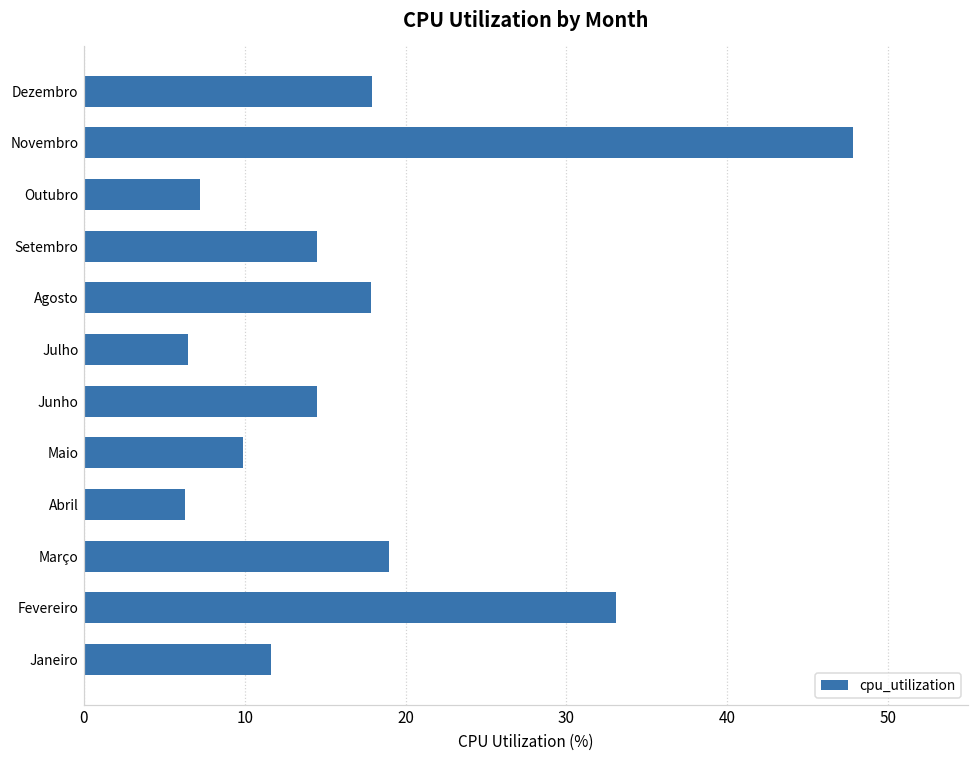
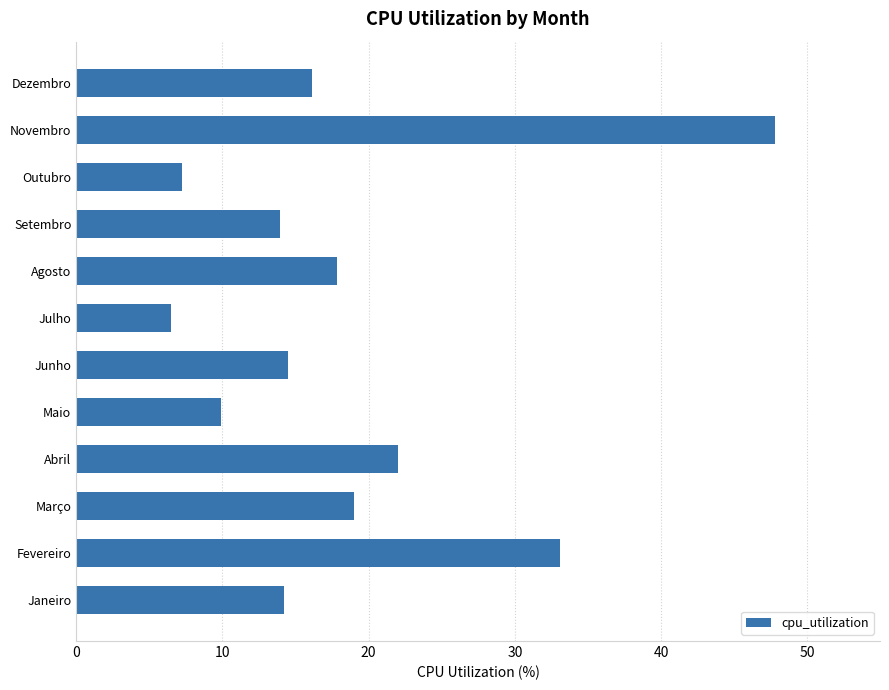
  {
-   "Dezembro": 17.9,
+   "Dezembro": 16.1,
    "Novembro": 47.8,
    "Outubro": 7.2,
-   "Setembro": 14.5,
+   "Setembro": 13.9,
    "Agosto": 17.9,
    "Julho": 6.5,
    "Junho": 14.5,
    "Maio": 9.9,
-   "Abril": 6.3,
+   "Abril": 22.0,
    "Março": 19.0,
    "Fevereiro": 33.1,
-   "Janeiro": 11.7
+   "Janeiro": 14.2
  }
